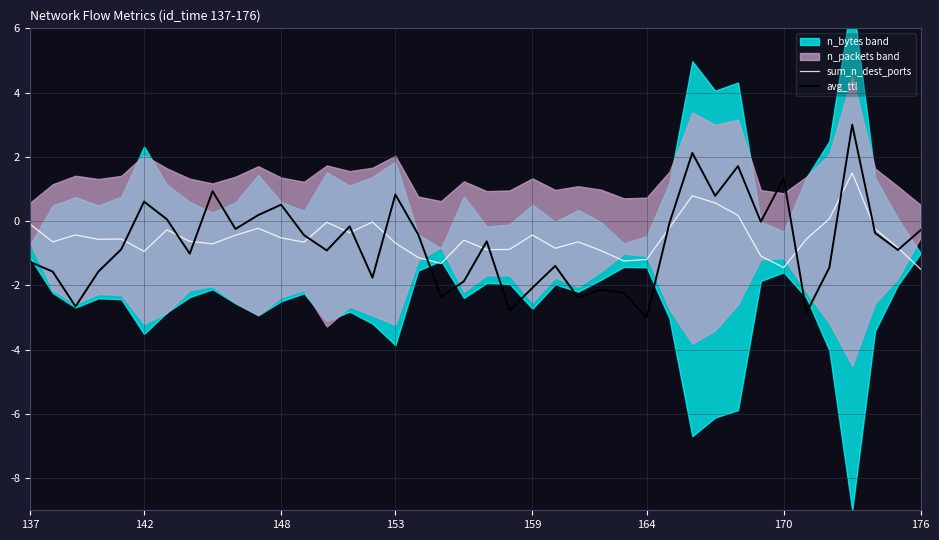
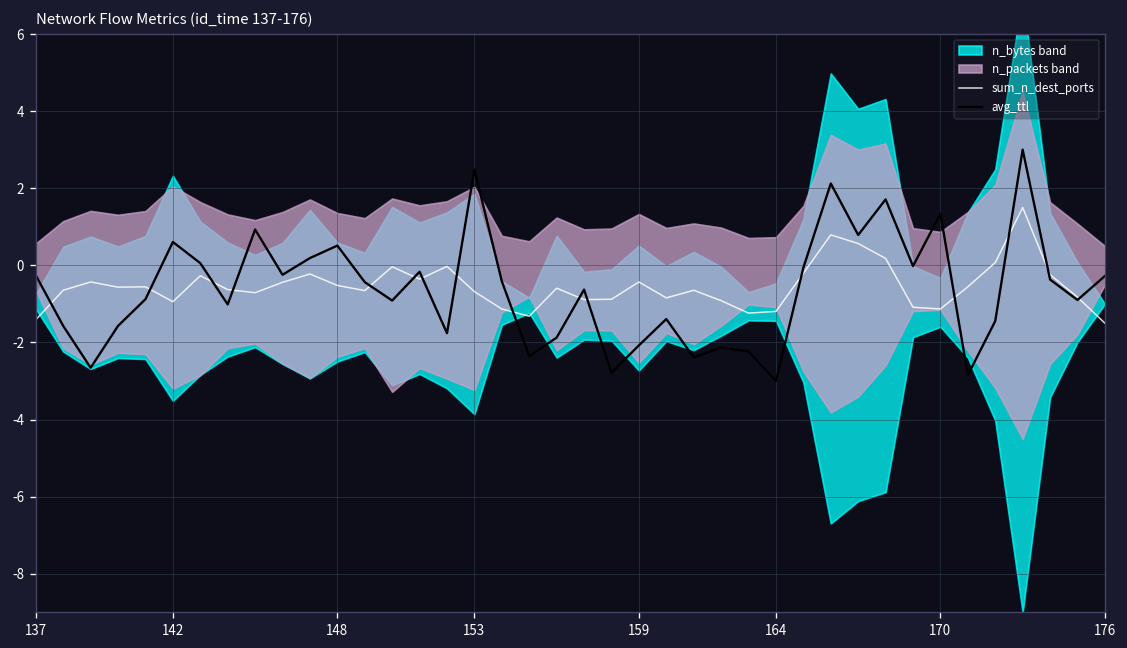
  {
    "sum_n_dest_ports": {
-     "137": -0.1,
+     "137": -1.4,
      "142": -0.9,
      "148": -0.5,
      "153": -0.7,
      "159": -0.4,
      "164": -1.2,
-     "170": -1.4,
+     "170": -1.1,
      "176": -1.5
    },
    "n_bytes band": {
      "176": 0.0
    },
    "avg_ttl": {
-     "137": -1.3,
+     "137": -0.3,
      "142": 0.6,
      "148": 0.5,
-     "153": 0.8,
+     "153": 2.5,
      "159": -2.1,
      "164": -3.0,
      "170": 1.3,
      "176": -0.3
    }
  }
